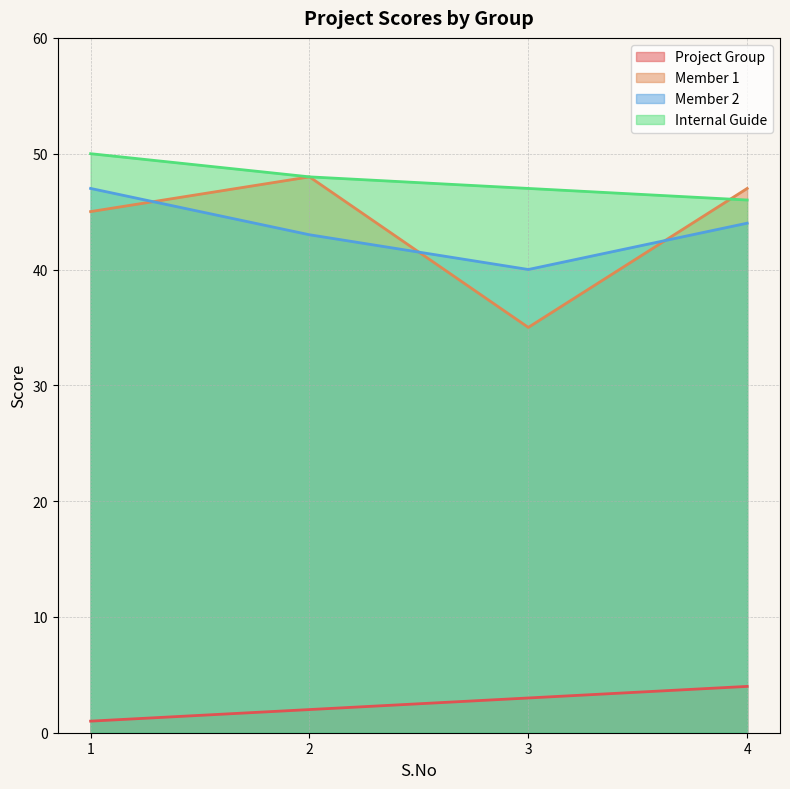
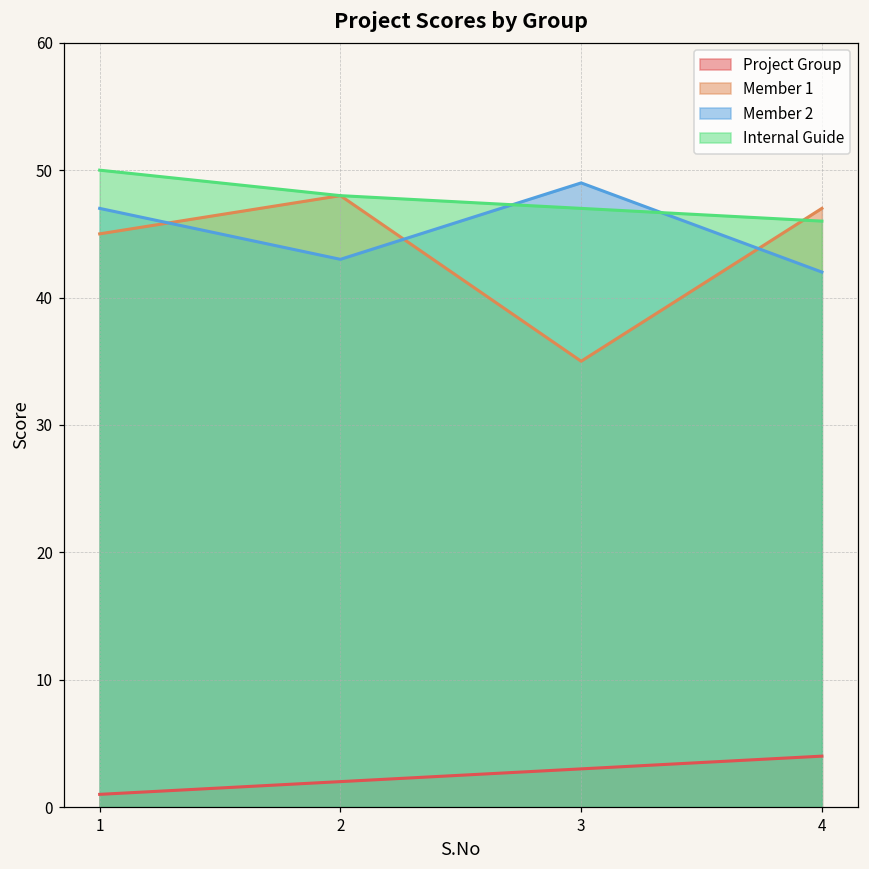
  {
    "Member 2": {
      "1": 47,
      "2": 43,
-     "3": 40,
-     "4": 44
+     "3": 49,
+     "4": 42
    },
    "Internal Guide": {
      "1": 50,
      "3": 47,
      "4": 46
    }
  }
